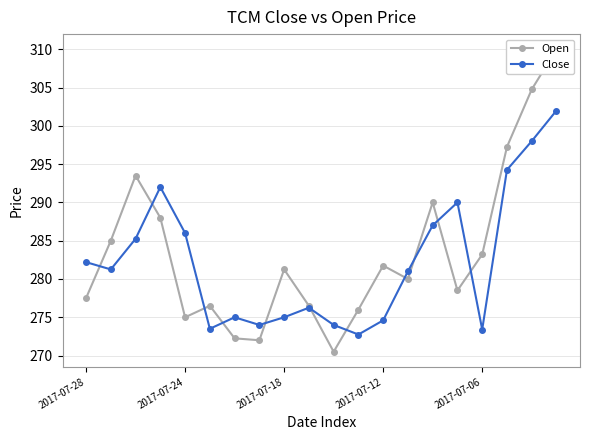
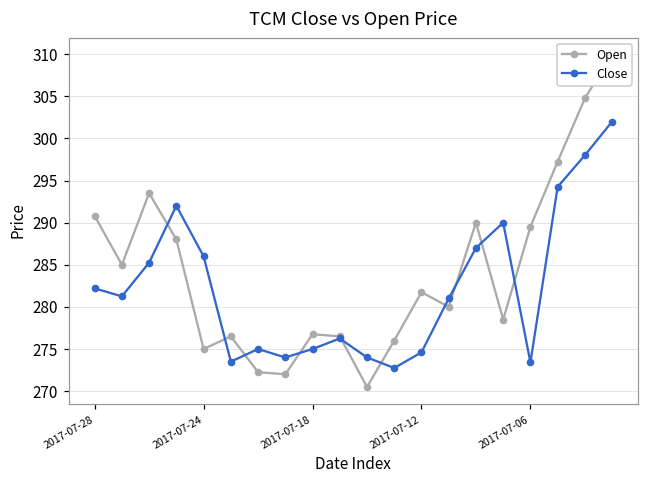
  {
    "Open": {
-     "2017-07-28": 278,
+     "2017-07-28": 291,
      "2017-07-24": 275,
-     "2017-07-18": 281,
+     "2017-07-18": 277,
      "2017-07-12": 282,
-     "2017-07-06": 283
+     "2017-07-06": 290
    },
    "Close": {
      "2017-07-28": 282,
      "2017-07-24": 286,
      "2017-07-18": 275,
      "2017-07-12": 275,
      "2017-07-06": 273
    }
  }
